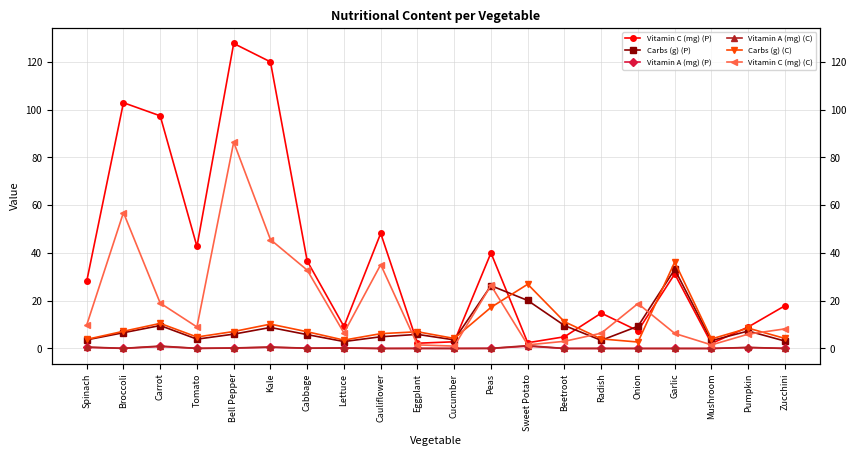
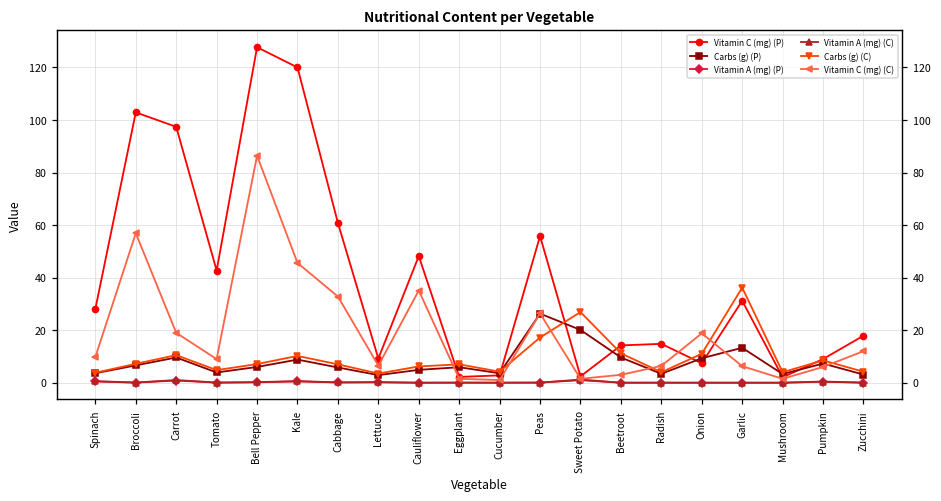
  {
    "Vitamin C (mg) (P)": {
      "Spinach": 28,
      "Broccoli": 103,
      "Carrot": 97,
      "Tomato": 43,
      "Bell Pepper": 128,
      "Kale": 120,
-     "Cabbage": 37,
+     "Cabbage": 61,
      "Lettuce": 9,
      "Cauliflower": 48,
-     "Peas": 40,
-     "Beetroot": 5,
+     "Peas": 56,
+     "Beetroot": 14,
      "Radish": 15,
      "Onion": 7,
      "Garlic": 31,
      "Zucchini": 18
    },
    "Carbs (g) (P)": {
      "Bell Pepper": 6,
      "Kale": 9,
      "Cabbage": 6,
      "Cauliflower": 5,
      "Eggplant": 6,
      "Sweet Potato": 20,
      "Beetroot": 10,
      "Onion": 9,
-     "Garlic": 33,
+     "Garlic": 13,
      "Pumpkin": 7,
      "Zucchini": 3
    },
    "Carbs (g) (C)": {
      "Bell Pepper": 7,
      "Kale": 10,
      "Cabbage": 7,
      "Cauliflower": 6,
      "Eggplant": 7,
      "Peas": 17,
      "Sweet Potato": 27,
      "Beetroot": 11,
-     "Onion": 3,
+     "Onion": 11,
      "Garlic": 36,
      "Zucchini": 4
    },
    "Vitamin C (mg) (C)": {
      "Spinach": 10,
      "Broccoli": 57,
      "Carrot": 19,
      "Tomato": 9,
      "Bell Pepper": 86,
      "Kale": 46,
      "Cabbage": 33,
      "Lettuce": 7,
      "Cauliflower": 35,
      "Beetroot": 3,
      "Radish": 6,
      "Onion": 19,
      "Garlic": 6,
      "Pumpkin": 6,
-     "Zucchini": 8
+     "Zucchini": 12
    }
  }
